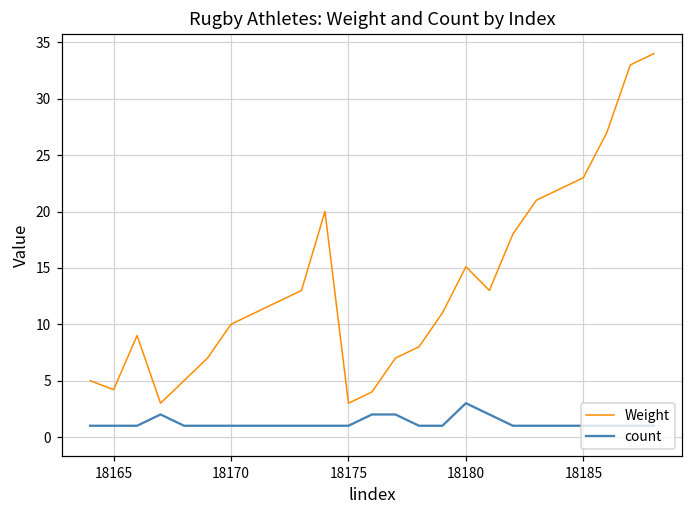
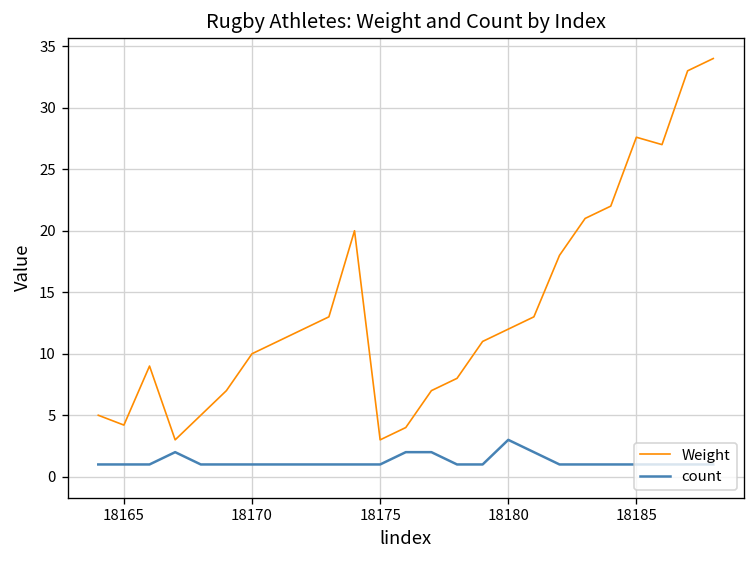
  {
    "Weight": {
      "18165": 4.2,
      "18170": 10.0,
      "18175": 3.0,
-     "18180": 15.1,
-     "18185": 23.0
+     "18180": 12.0,
+     "18185": 27.6
    },
    "count": {
      "18165": 1.0,
      "18170": 1.0,
      "18175": 1.0,
      "18180": 3.0
    }
  }
